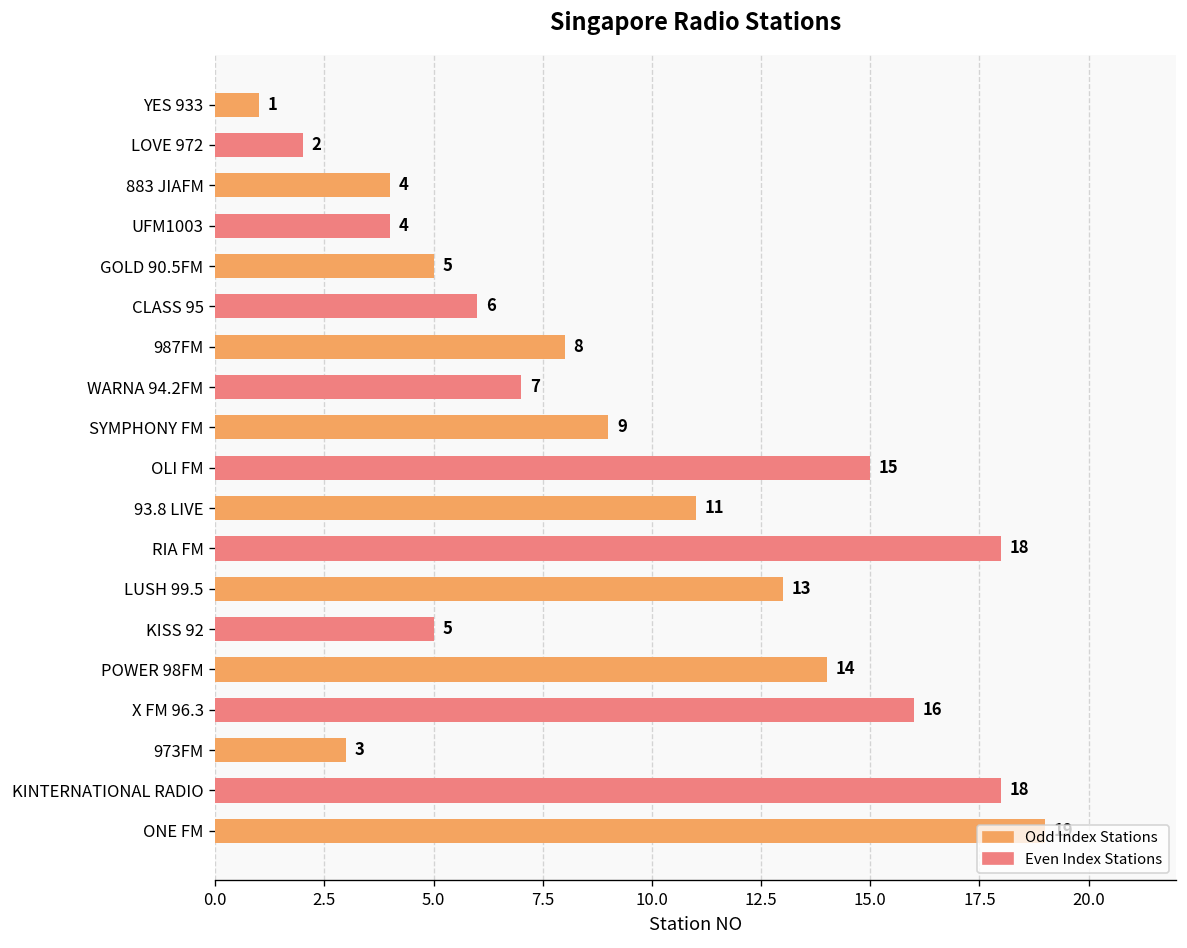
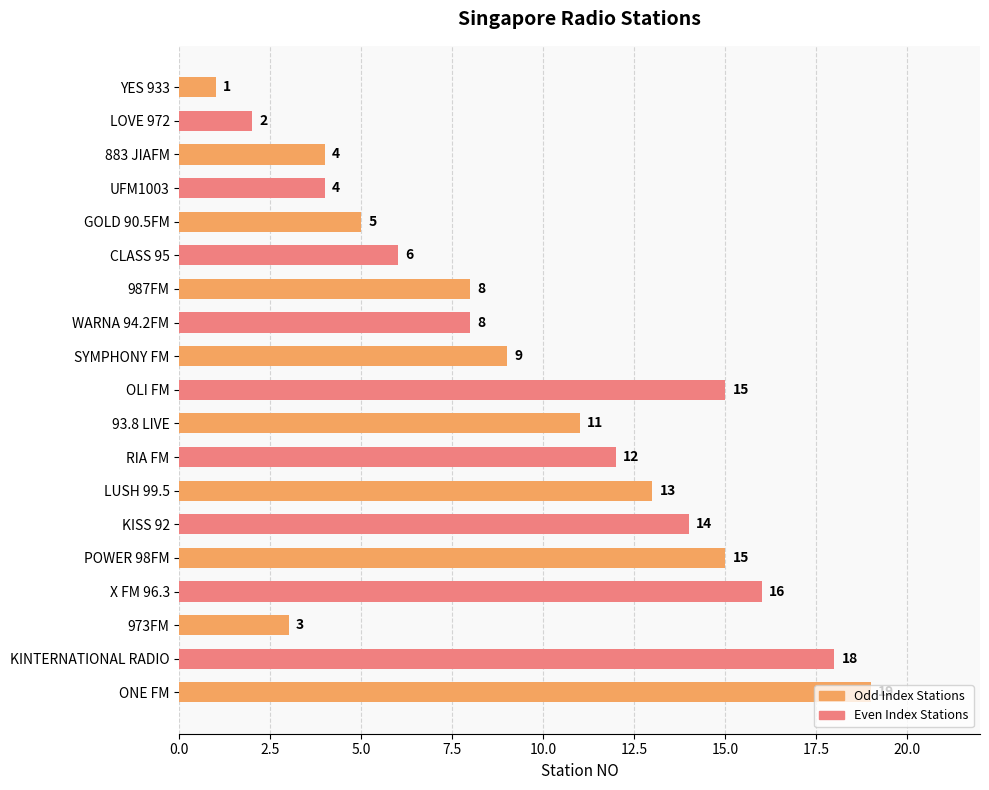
  {
    "YES 933": 1,
    "LOVE 972": 2,
    "883 JIAFM": 4,
    "UFM1003": 4,
    "GOLD 90.5FM": 5,
    "CLASS 95": 6,
    "987FM": 8,
-   "WARNA 94.2FM": 7,
+   "WARNA 94.2FM": 8,
    "SYMPHONY FM": 9,
    "OLI FM": 15,
    "93.8 LIVE": 11,
-   "RIA FM": 18,
+   "RIA FM": 12,
    "LUSH 99.5": 13,
-   "KISS 92": 5,
-   "POWER 98FM": 14,
+   "KISS 92": 14,
+   "POWER 98FM": 15,
    "X FM 96.3": 16,
    "973FM": 3,
    "KINTERNATIONAL RADIO": 18
  }
